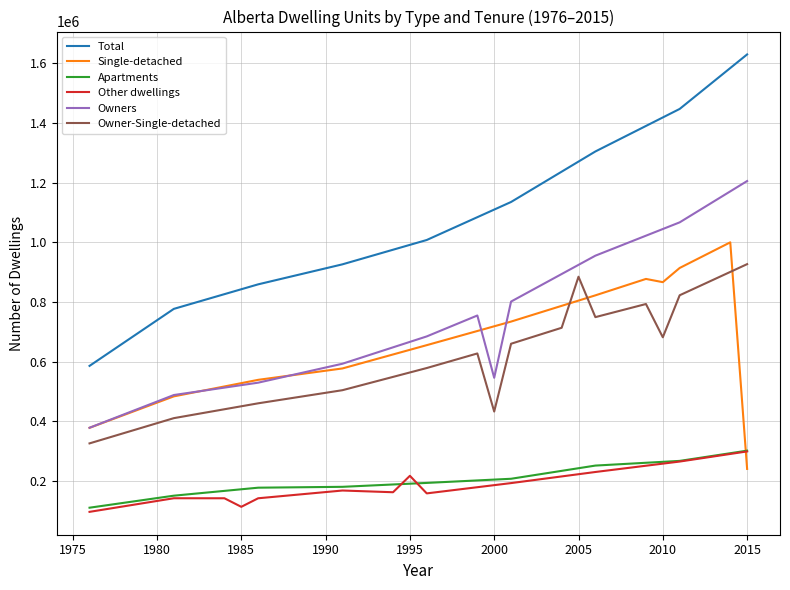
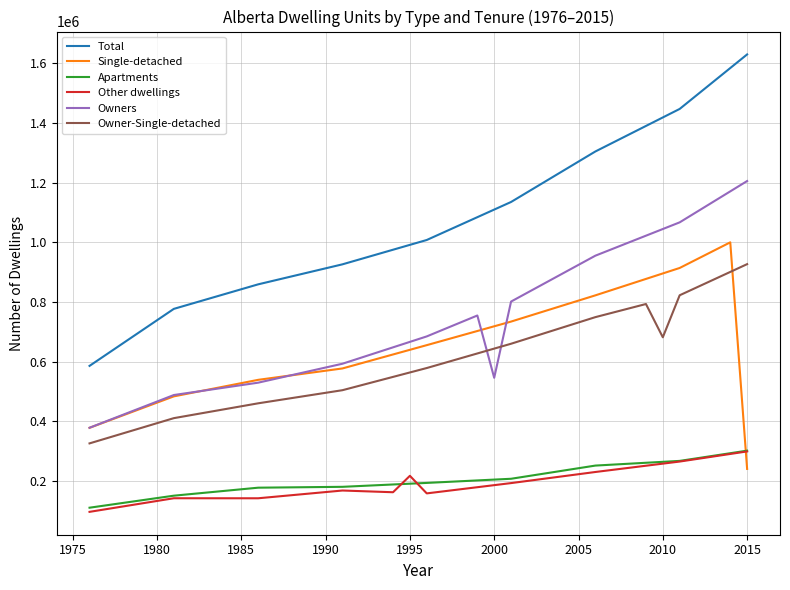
  {
    "Total": {
      "1980": 740000,
      "1985": 840000,
      "1990": 910000,
      "1995": 990000,
      "2000": 1110000,
      "2005": 1270000,
      "2010": 1420000,
      "2015": 1630000
    },
    "Single-detached": {
      "1990": 570000,
      "1995": 640000,
      "2000": 720000,
      "2005": 800000,
-     "2010": 870000,
+     "2010": 900000,
      "2015": 240000
    },
    "Apartments": {
      "1980": 140000,
      "1985": 170000,
      "1990": 180000,
      "1995": 190000,
      "2000": 200000,
      "2005": 240000
    },
    "Other dwellings": {
      "1980": 130000,
-     "1985": 110000,
+     "1985": 140000,
      "1990": 160000,
      "1995": 220000,
      "2000": 190000,
      "2005": 220000
    },
    "Owners": {
      "1990": 580000,
      "1995": 670000,
      "2000": 550000,
      "2005": 920000,
      "2010": 1040000,
      "2015": 1210000
    },
    "Owner-Single-detached": {
      "1980": 390000,
      "1985": 450000,
      "1990": 500000,
      "1995": 560000,
-     "2000": 430000,
-     "2005": 880000,
+     "2000": 640000,
+     "2005": 730000,
      "2010": 680000,
      "2015": 930000
    }
  }
